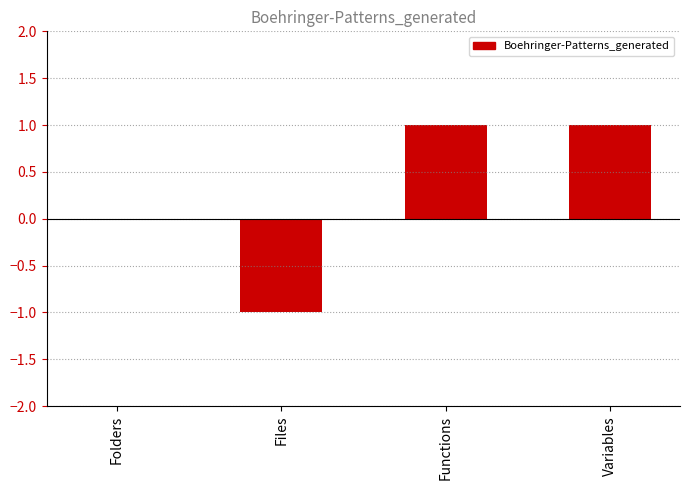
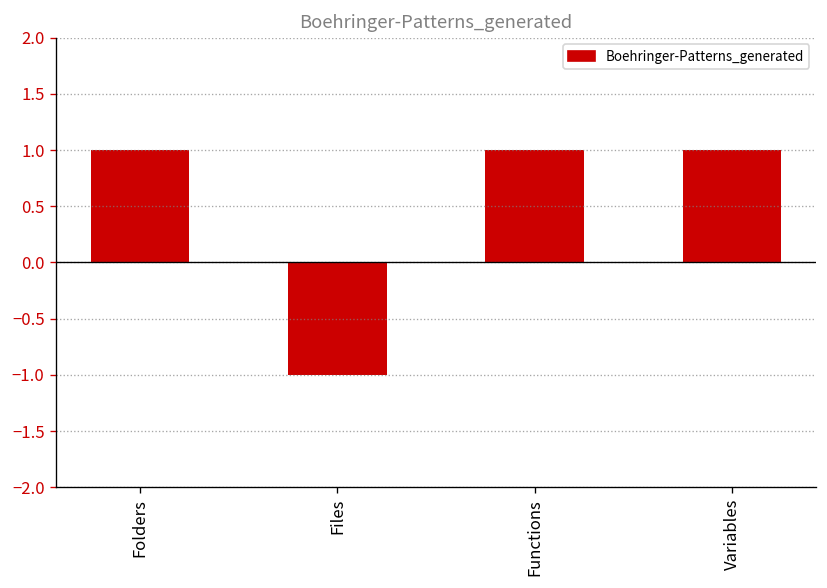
  {
-   "Folders": 0,
+   "Folders": 1,
    "Files": -1,
    "Functions": 1,
    "Variables": 1
  }
